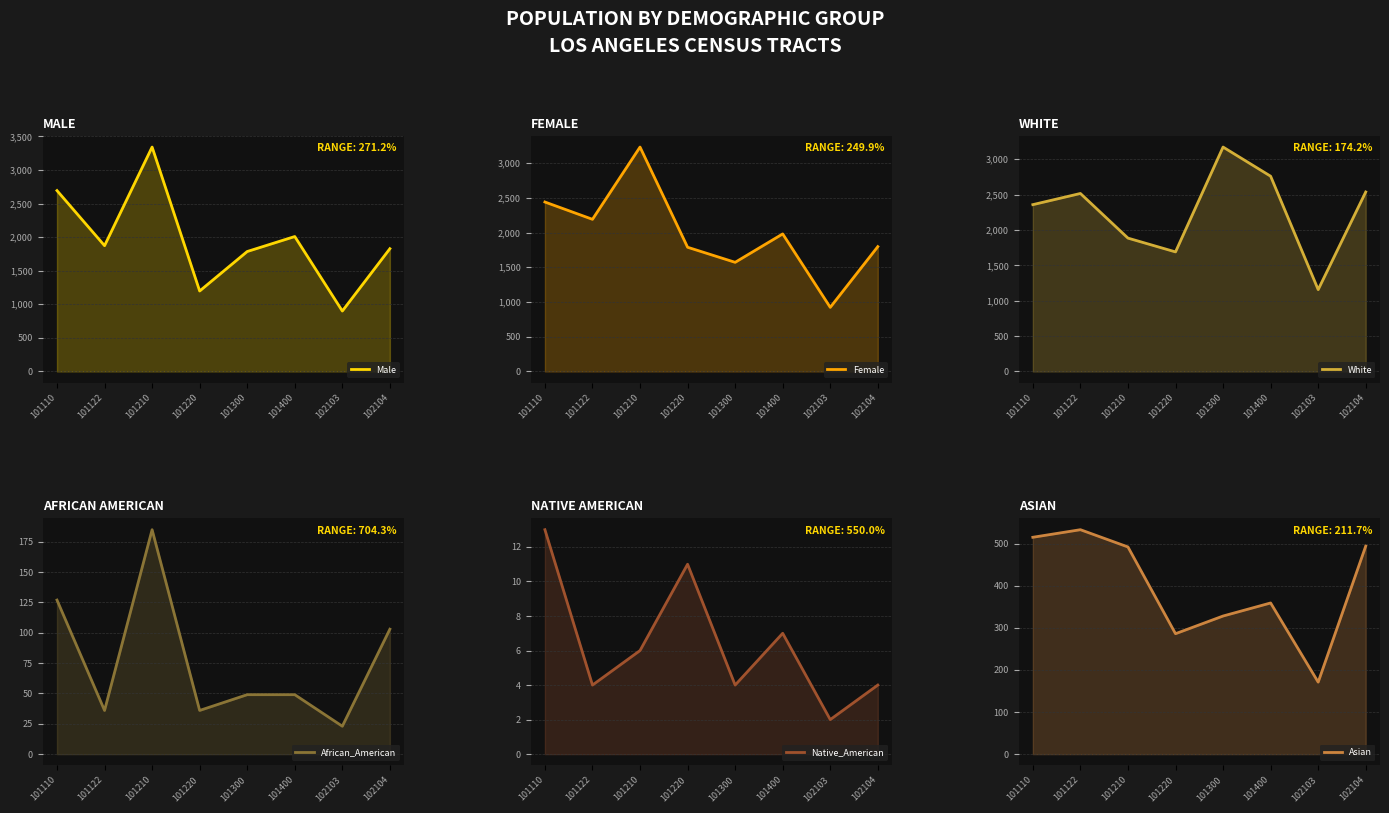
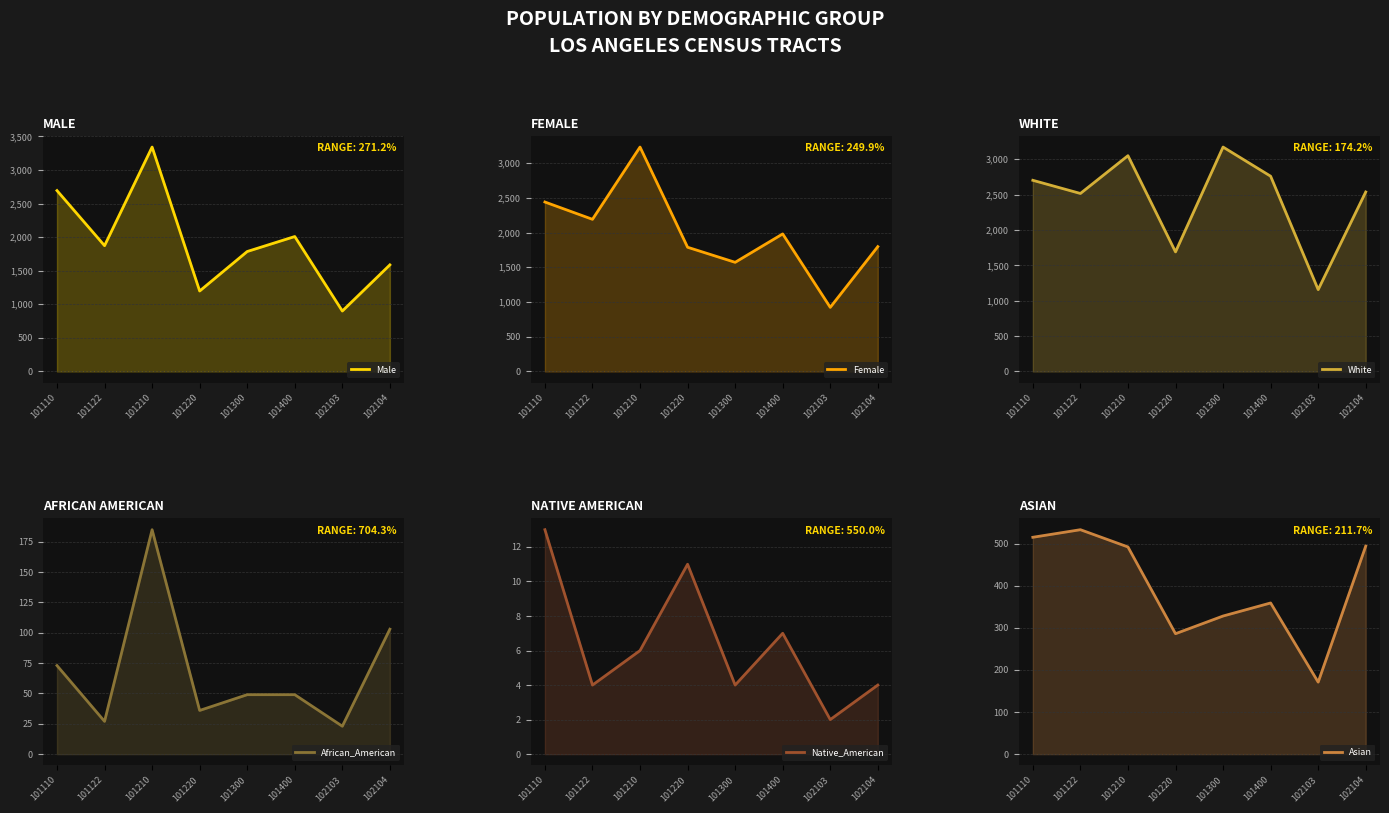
  {
    "MALE": {
      "101110": "2,700",
      "101122": "1,900",
      "101210": "3,300",
      "101220": "1,200",
      "101300": "1,800",
      "101400": "2,000",
      "102103": "900",
-     "102104": "1,800"
+     "102104": "1,600"
    },
    "FEMALE": {
      "101110": "2,400",
      "101122": "2,200",
      "101210": "3,200",
      "101220": "1,800",
      "101300": "1,600",
      "101400": "2,000",
      "102103": "900",
      "102104": "1,800"
    },
    "WHITE": {
-     "101110": "2,400",
+     "101110": "2,700",
      "101122": "2,500",
-     "101210": "1,900",
+     "101210": "3,100",
      "101220": "1,700",
      "101300": "3,200",
      "101400": "2,800",
      "102103": "1,200",
      "102104": "2,500"
    },
    "AFRICAN AMERICAN": {
-     "101110": "127",
-     "101122": "36",
+     "101110": "73",
+     "101122": "27",
      "101210": "185",
      "101220": "36",
      "101300": "49",
      "101400": "49",
      "102103": "23",
      "102104": "103"
    },
    "NATIVE AMERICAN": {
      "101110": "13.0",
      "101122": "4.0",
      "101210": "6.0",
      "101220": "11.0",
      "101300": "4.0",
      "101400": "7.0",
      "102103": "2.0",
      "102104": "4.0"
    },
    "ASIAN": {
      "101110": "520",
      "101122": "530",
      "101210": "490",
      "101220": "290",
      "101300": "330",
      "101400": "360",
      "102103": "170"
    }
  }
